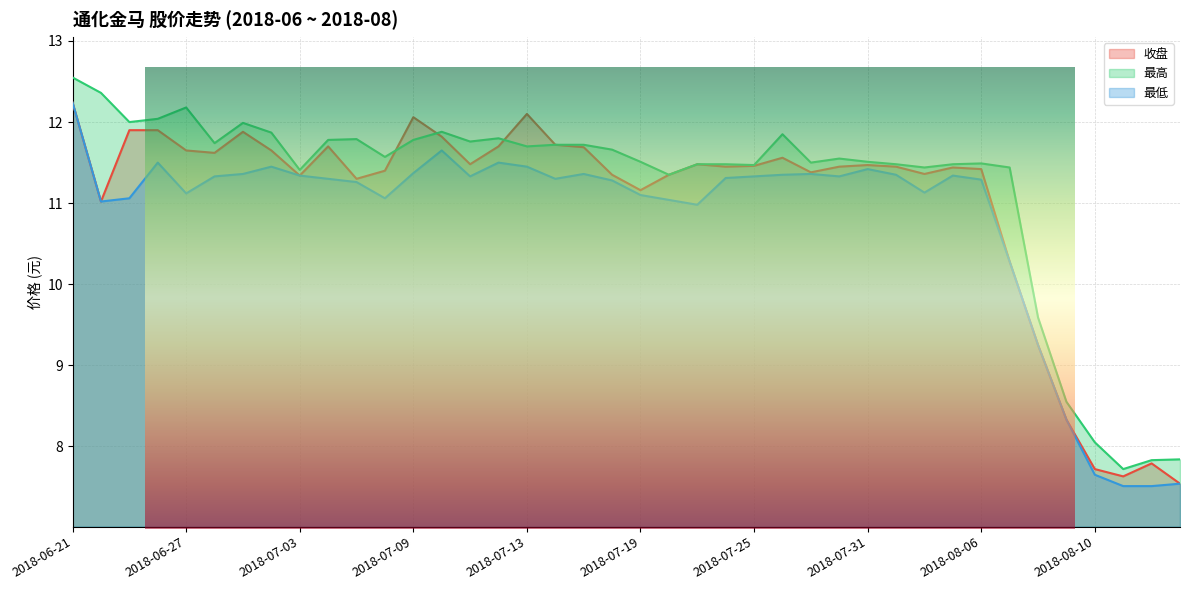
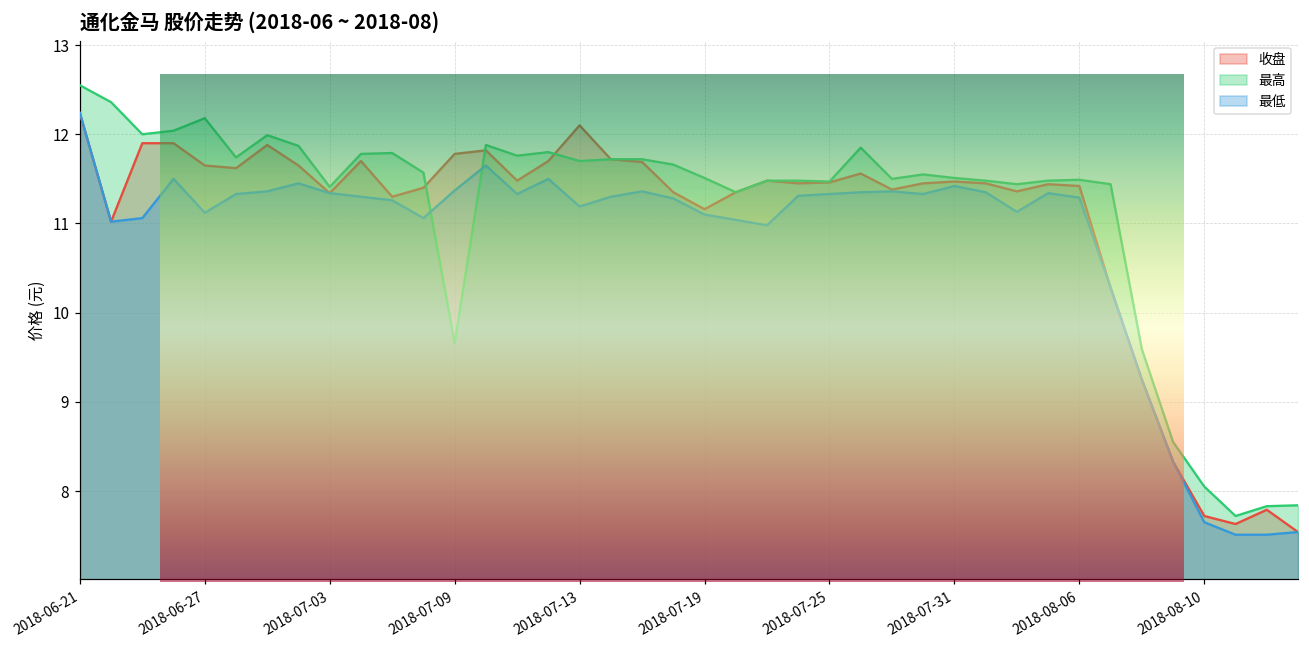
  {
    "通化金马 股价走势 (2018-06 ~ 2018-08)": {
      "收盘": {
        "2018-06-27": 11.7,
-       "2018-07-09": 12.1,
+       "2018-07-09": 11.8,
        "2018-07-13": 12.1,
        "2018-07-19": 11.2,
        "2018-07-31": 11.5,
        "2018-08-06": 11.4,
        "2018-08-10": 7.7
      },
      "最高": {
        "2018-06-21": 12.6,
        "2018-06-27": 12.2,
        "2018-07-03": 11.4,
-       "2018-07-09": 11.8,
+       "2018-07-09": 9.7,
        "2018-07-13": 11.7,
        "2018-07-19": 11.5,
        "2018-07-31": 11.5,
        "2018-08-06": 11.5,
        "2018-08-10": 8.1
      },
      "最低": {
        "2018-06-27": 11.1,
        "2018-07-09": 11.4,
-       "2018-07-13": 11.5,
+       "2018-07-13": 11.2,
        "2018-07-19": 11.1,
        "2018-07-25": 11.3,
        "2018-07-31": 11.4,
        "2018-08-06": 11.3,
        "2018-08-10": 7.7
      }
    }
  }
